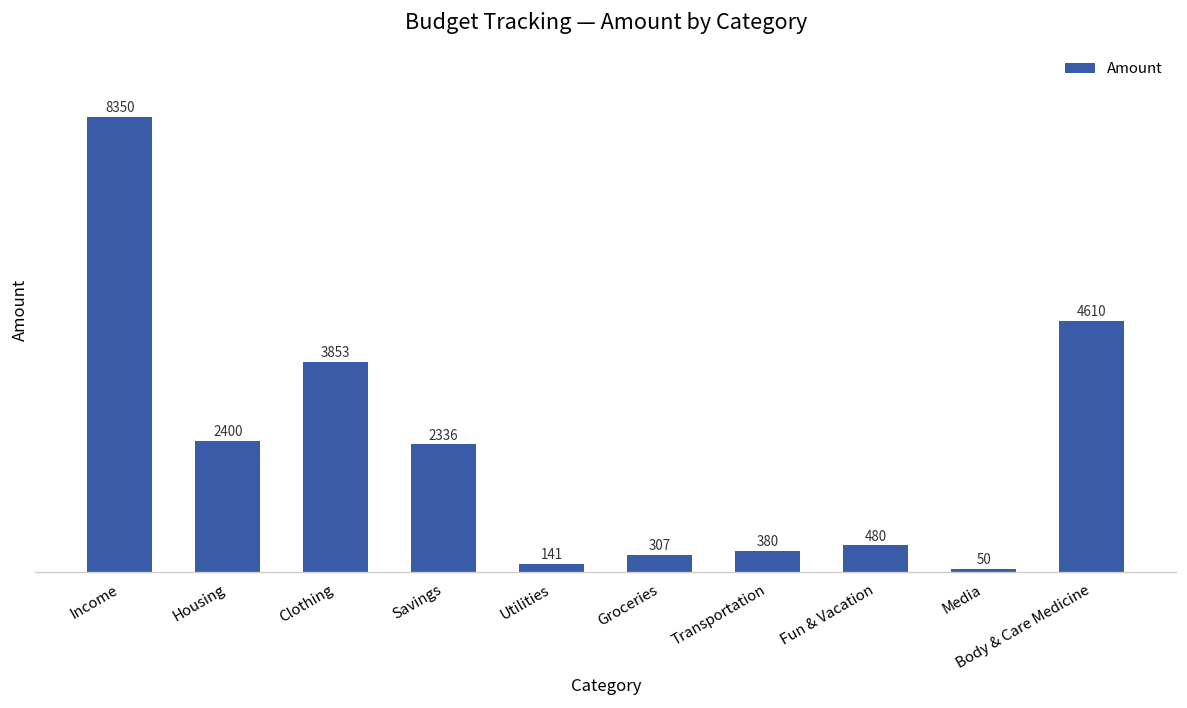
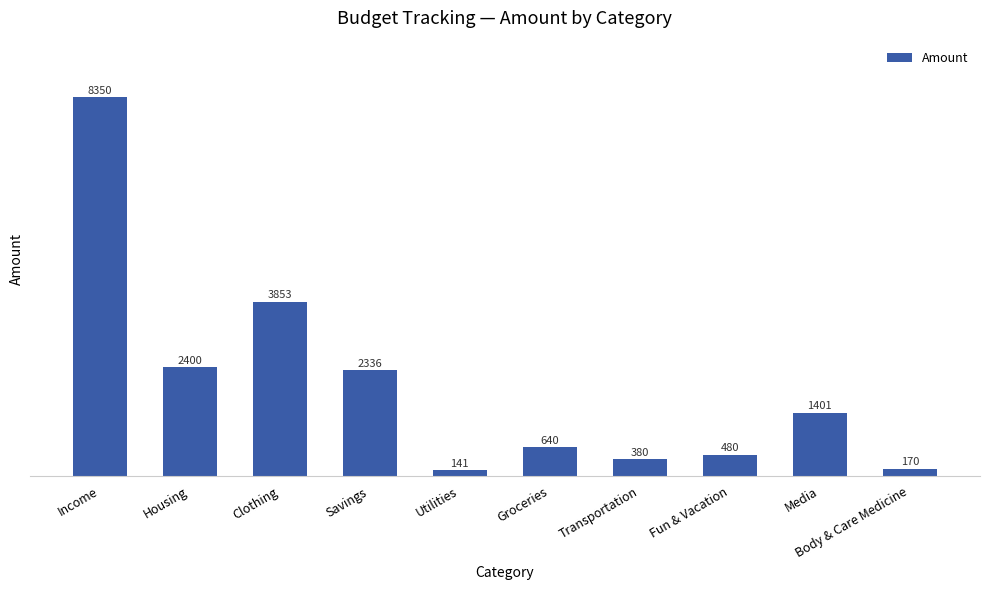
  {
    "Income": 8350,
    "Housing": 2400,
    "Clothing": 3853,
    "Savings": 2336,
    "Utilities": 141,
-   "Groceries": 307,
+   "Groceries": 640,
    "Transportation": 380,
    "Fun & Vacation": 480,
-   "Media": 50,
-   "Body & Care Medicine": 4610
+   "Media": 1401,
+   "Body & Care Medicine": 170
  }
